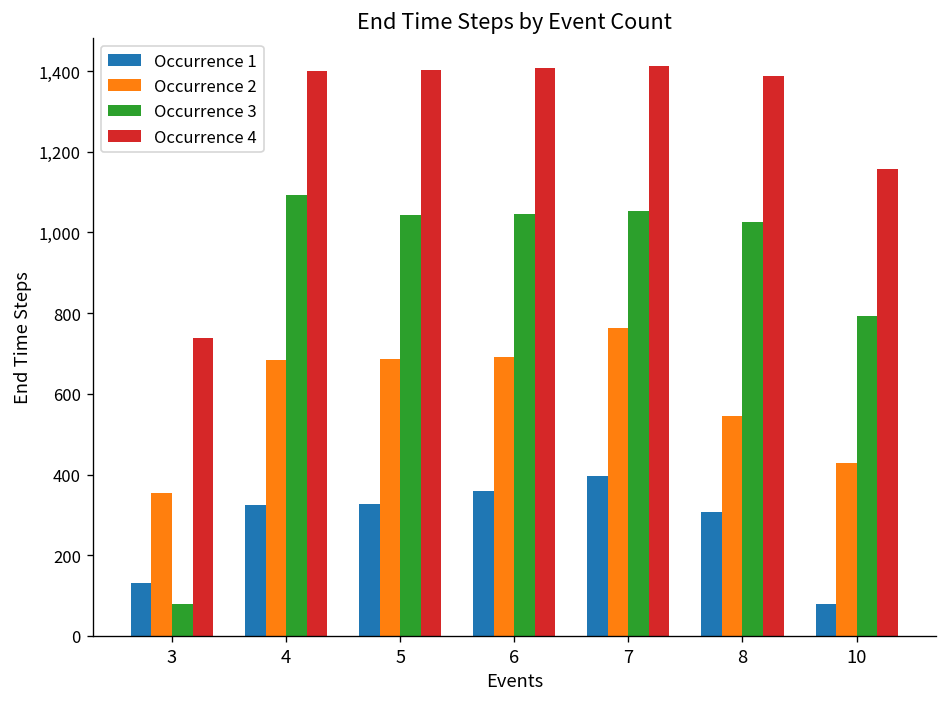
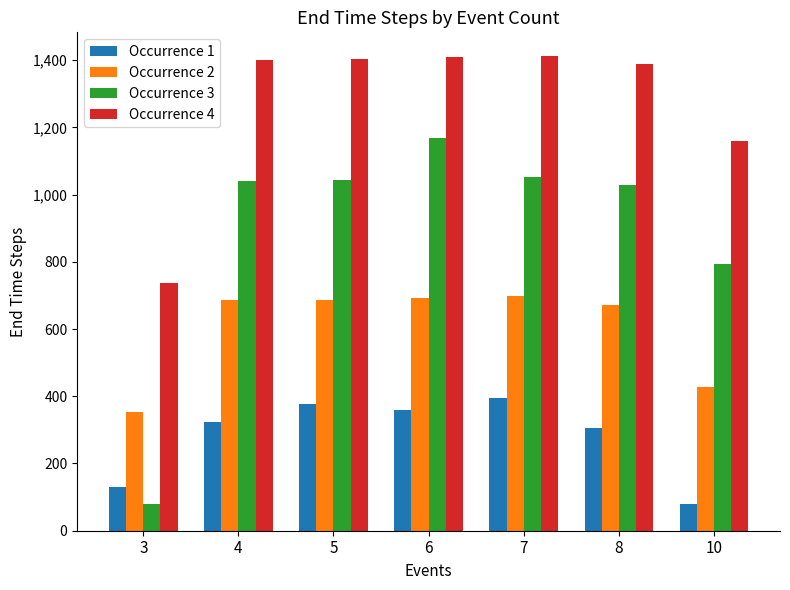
  {
    "Occurrence 1": {
      "3": "130",
      "4": "320",
-     "5": "330",
+     "5": "380",
      "6": "360",
      "7": "400",
      "8": "310",
      "10": "80"
    },
    "Occurrence 2": {
      "3": "350",
      "4": "690",
      "5": "690",
      "6": "690",
-     "7": "760",
-     "8": "540",
+     "7": "700",
+     "8": "670",
      "10": "430"
    },
    "Occurrence 3": {
      "3": "80",
-     "4": "1,090",
+     "4": "1,040",
      "5": "1,040",
-     "6": "1,050",
+     "6": "1,170",
      "7": "1,050",
      "8": "1,030",
      "10": "790"
    },
    "Occurrence 4": {
      "3": "740",
      "4": "1,400",
      "5": "1,400",
      "6": "1,410",
      "7": "1,410",
      "8": "1,390",
      "10": "1,160"
    }
  }
